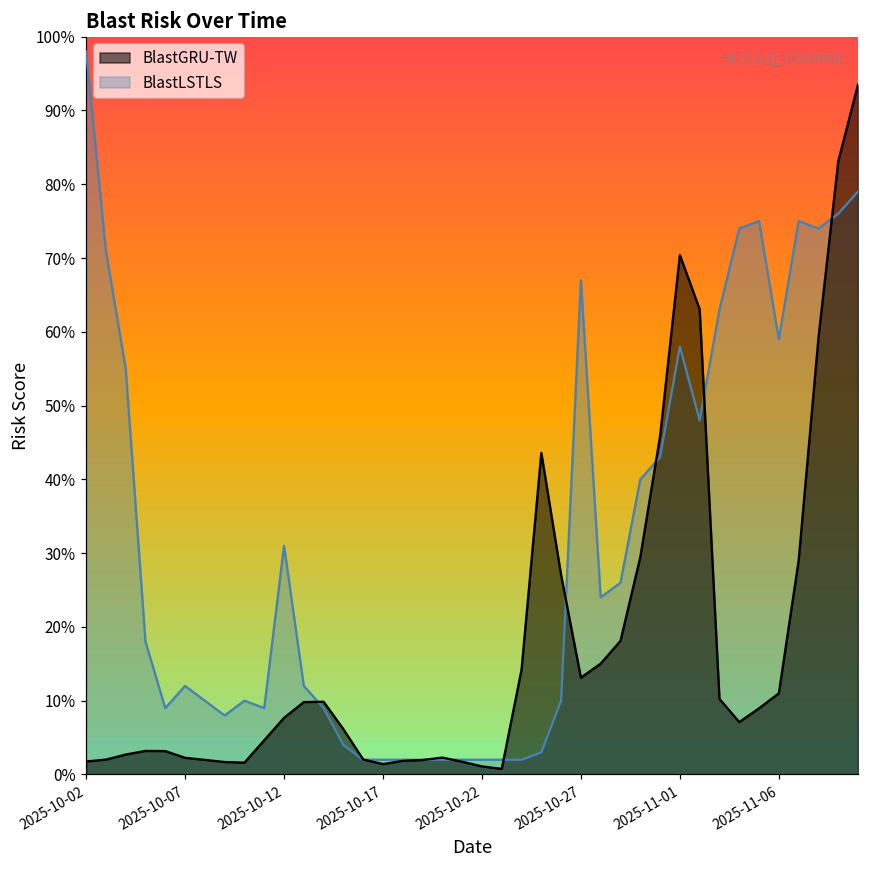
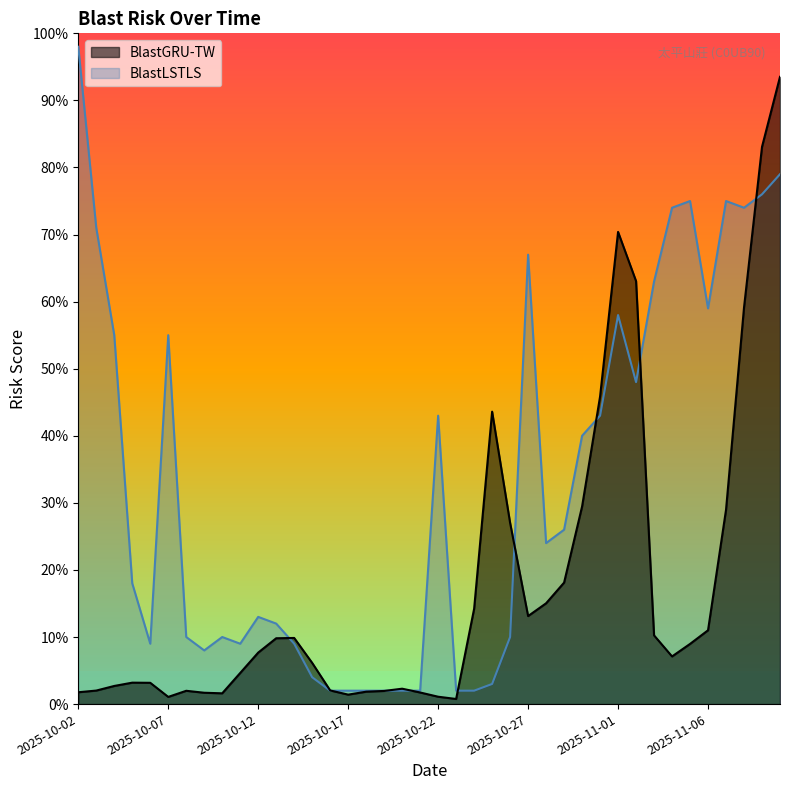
  {
    "BlastGRU-TW": {
      "2025-10-02": "2%",
-     "2025-10-07": "2%",
+     "2025-10-07": "1%",
      "2025-10-12": "8%",
      "2025-10-17": "1%",
      "2025-10-22": "1%",
      "2025-10-27": "13%",
      "2025-11-01": "70%",
      "2025-11-06": "11%"
    },
    "BlastLSTLS": {
      "2025-10-02": "98%",
-     "2025-10-07": "12%",
-     "2025-10-12": "31%",
+     "2025-10-07": "55%",
+     "2025-10-12": "13%",
      "2025-10-17": "2%",
-     "2025-10-22": "2%",
+     "2025-10-22": "43%",
      "2025-10-27": "67%",
      "2025-11-01": "58%",
      "2025-11-06": "59%"
    }
  }
